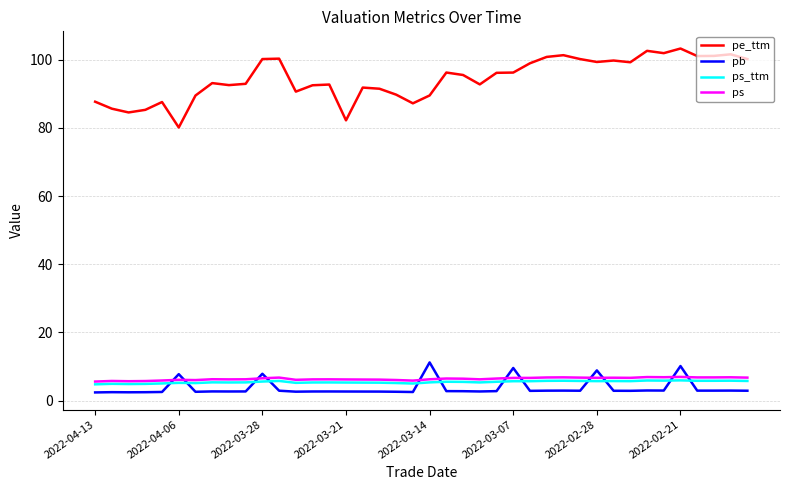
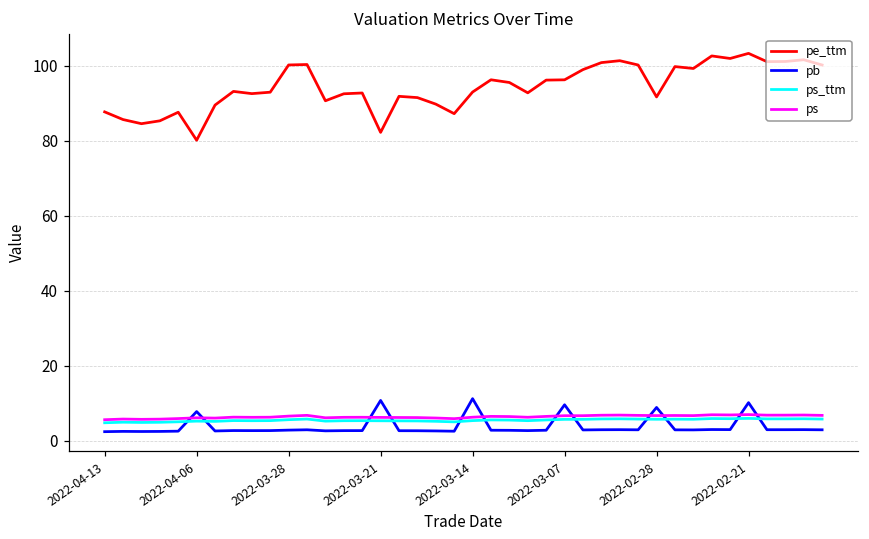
  {
    "pe_ttm": {
      "2022-04-13": 88,
      "2022-04-06": 80,
      "2022-03-28": 100,
      "2022-03-21": 82,
-     "2022-03-14": 90,
+     "2022-03-14": 93,
      "2022-03-07": 96,
-     "2022-02-28": 99,
+     "2022-02-28": 92,
      "2022-02-21": 103
    },
    "pb": {
      "2022-04-13": 2,
      "2022-04-06": 8,
-     "2022-03-28": 8,
-     "2022-03-21": 3,
+     "2022-03-28": 3,
+     "2022-03-21": 11,
      "2022-03-14": 11,
      "2022-03-07": 10,
      "2022-02-28": 9,
      "2022-02-21": 10
    },
    "ps_ttm": {
      "2022-04-13": 5,
      "2022-04-06": 5,
      "2022-03-28": 6,
      "2022-03-21": 5,
      "2022-03-14": 5,
      "2022-03-07": 6,
      "2022-02-28": 6,
      "2022-02-21": 6
    },
    "ps": {
      "2022-04-13": 6,
      "2022-04-06": 6,
      "2022-03-28": 7,
      "2022-03-21": 6,
      "2022-03-14": 6,
      "2022-03-07": 7,
      "2022-02-28": 7,
      "2022-02-21": 7
    }
  }
